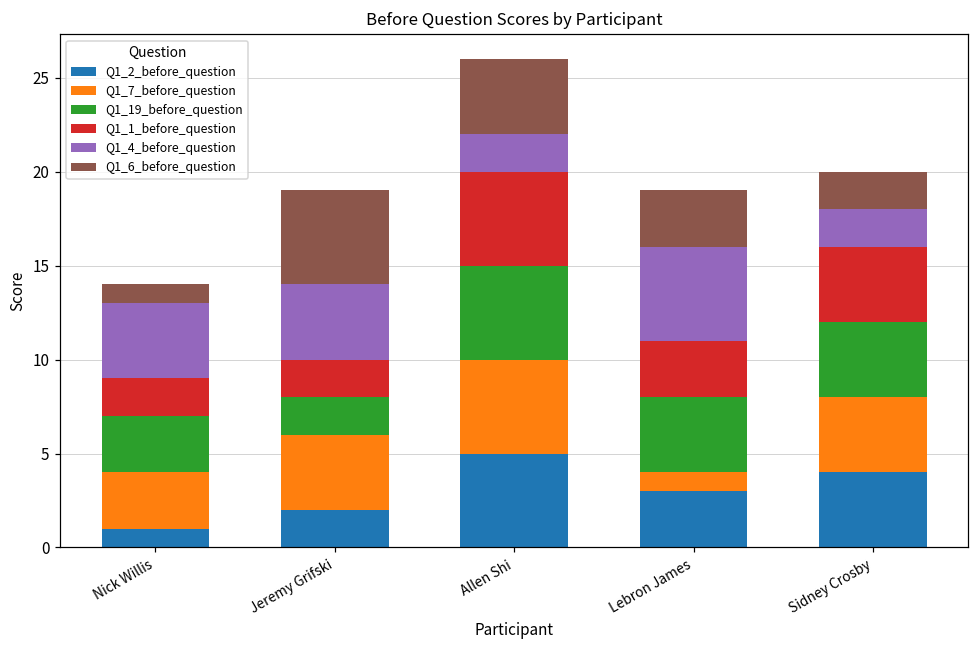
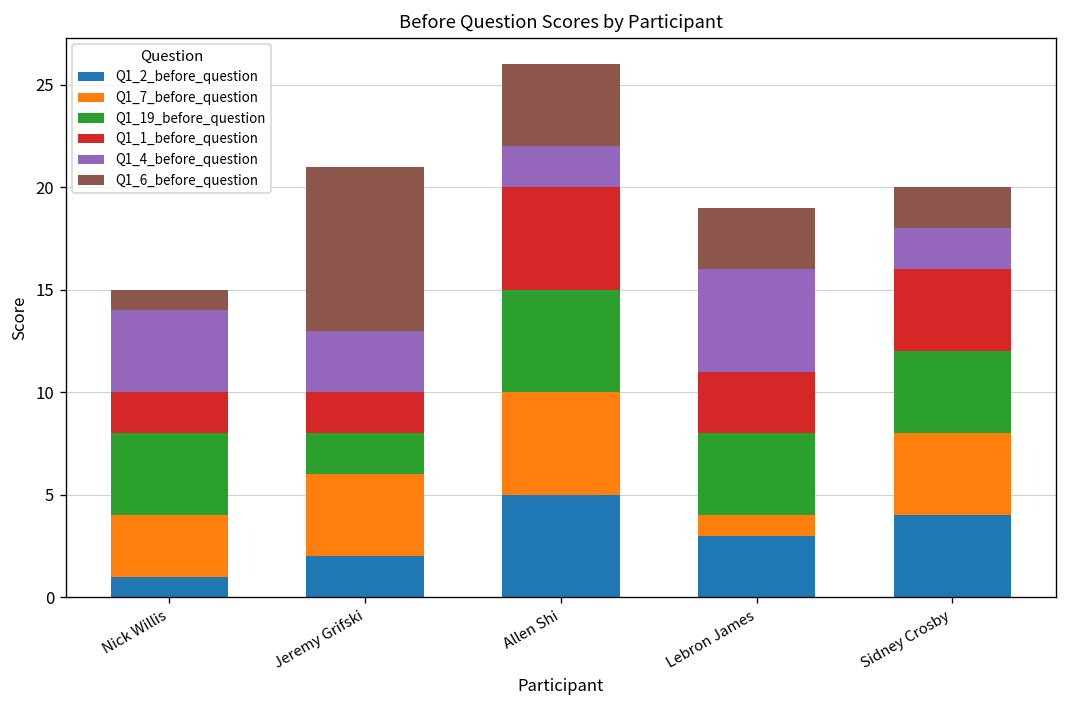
  {
    "Q1_2_before_question": {
      "Nick Willis": 1,
      "Jeremy Grifski": 2,
      "Allen Shi": 5,
      "Lebron James": 3,
      "Sidney Crosby": 4
    },
    "Q1_7_before_question": {
      "Nick Willis": 3,
      "Jeremy Grifski": 4,
      "Allen Shi": 5,
      "Lebron James": 1,
      "Sidney Crosby": 4
    },
    "Q1_19_before_question": {
-     "Nick Willis": 3,
+     "Nick Willis": 4,
      "Jeremy Grifski": 2,
      "Allen Shi": 5,
      "Lebron James": 4,
      "Sidney Crosby": 4
    },
    "Q1_1_before_question": {
      "Nick Willis": 2,
      "Jeremy Grifski": 2,
      "Allen Shi": 5,
      "Lebron James": 3,
      "Sidney Crosby": 4
    },
    "Q1_4_before_question": {
      "Nick Willis": 4,
-     "Jeremy Grifski": 4,
+     "Jeremy Grifski": 3,
      "Allen Shi": 2,
      "Lebron James": 5,
      "Sidney Crosby": 2
    },
    "Q1_6_before_question": {
      "Nick Willis": 1,
-     "Jeremy Grifski": 5,
+     "Jeremy Grifski": 8,
      "Allen Shi": 4,
      "Lebron James": 3,
      "Sidney Crosby": 2
    }
  }
